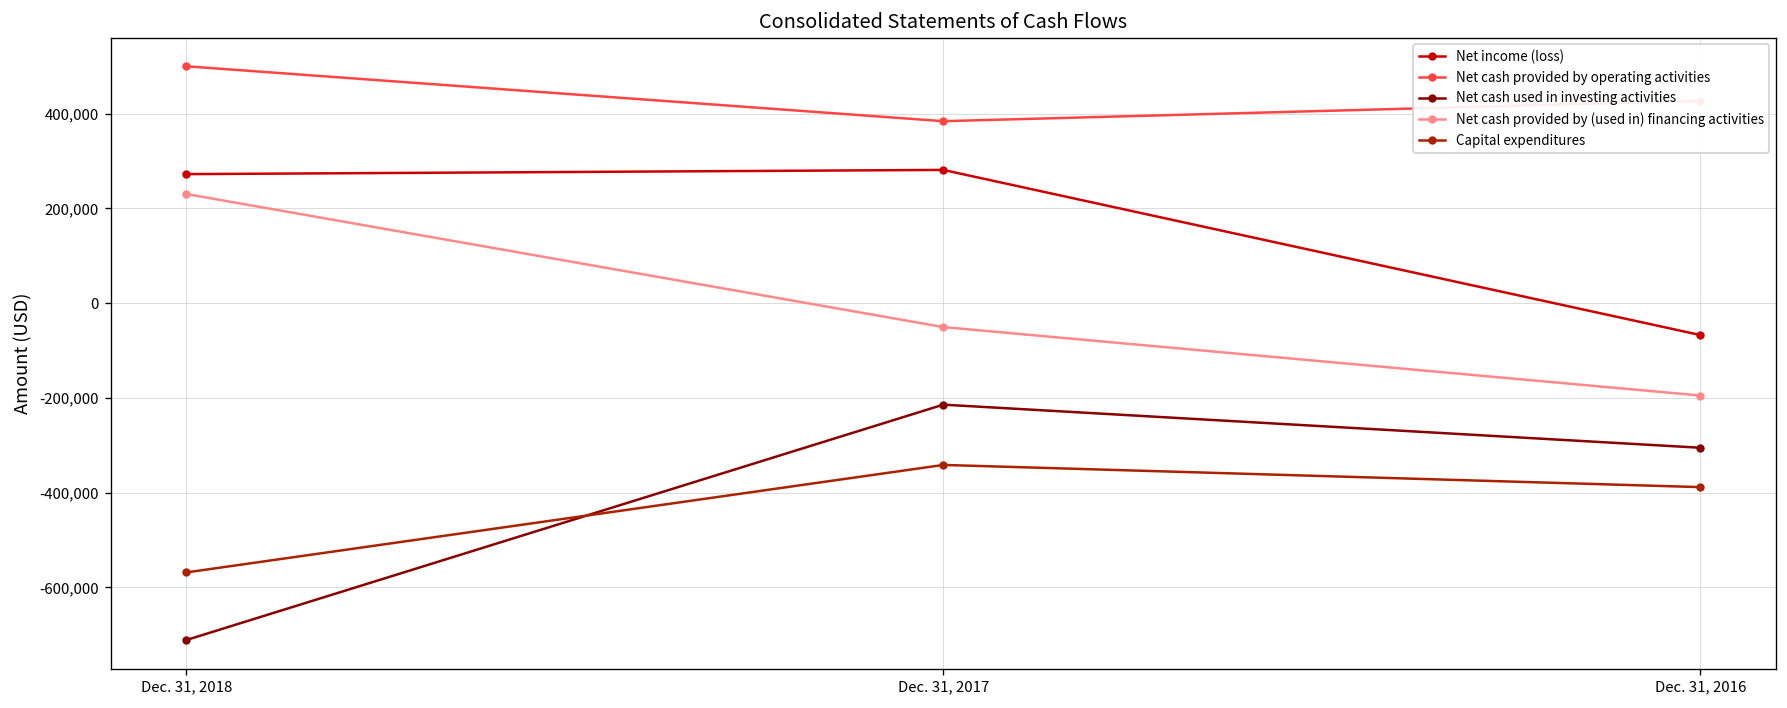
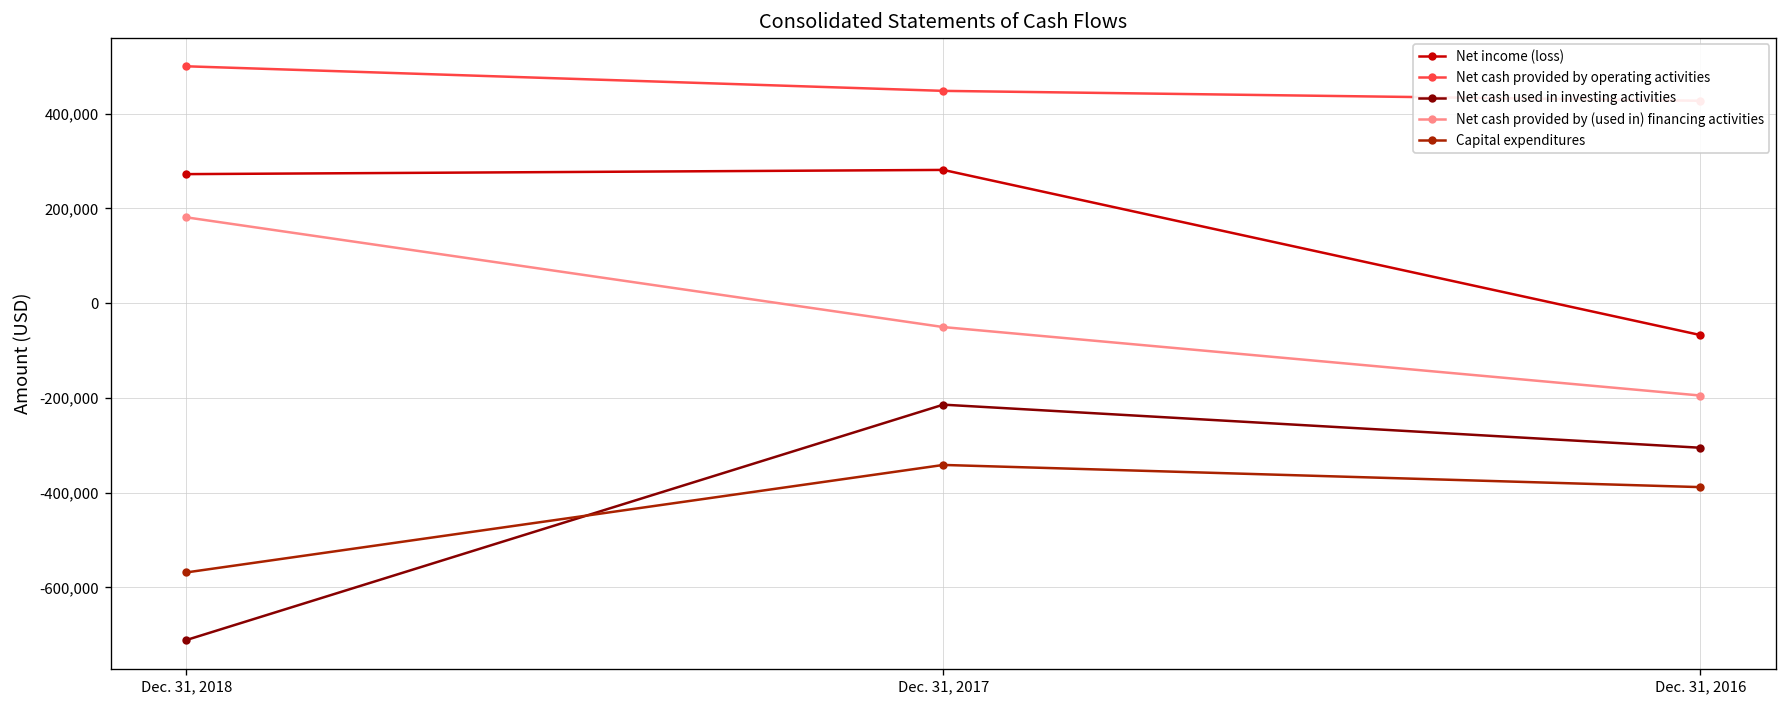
  {
    "Net cash provided by operating activities": {
      "Dec. 31, 2018": "500,000",
-     "Dec. 31, 2017": "380,000"
+     "Dec. 31, 2017": "450,000"
    },
    "Net cash provided by (used in) financing activities": {
-     "Dec. 31, 2018": "230,000",
+     "Dec. 31, 2018": "180,000",
      "Dec. 31, 2017": "-50,000",
      "Dec. 31, 2016": "-190,000"
    }
  }
